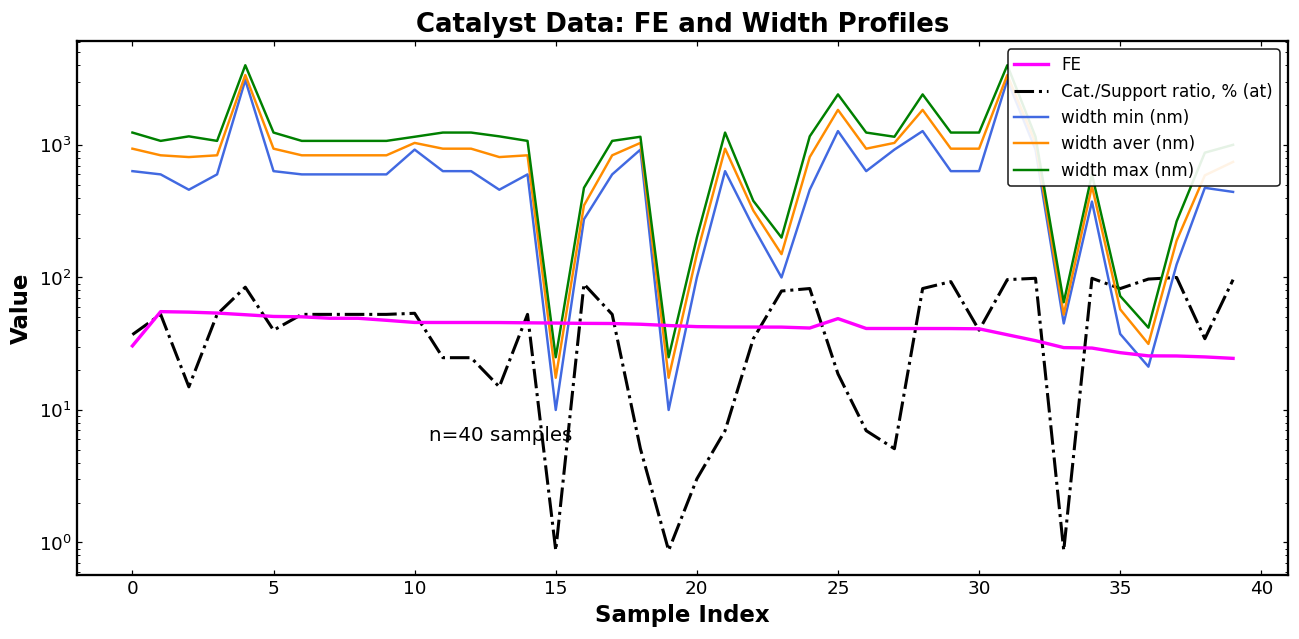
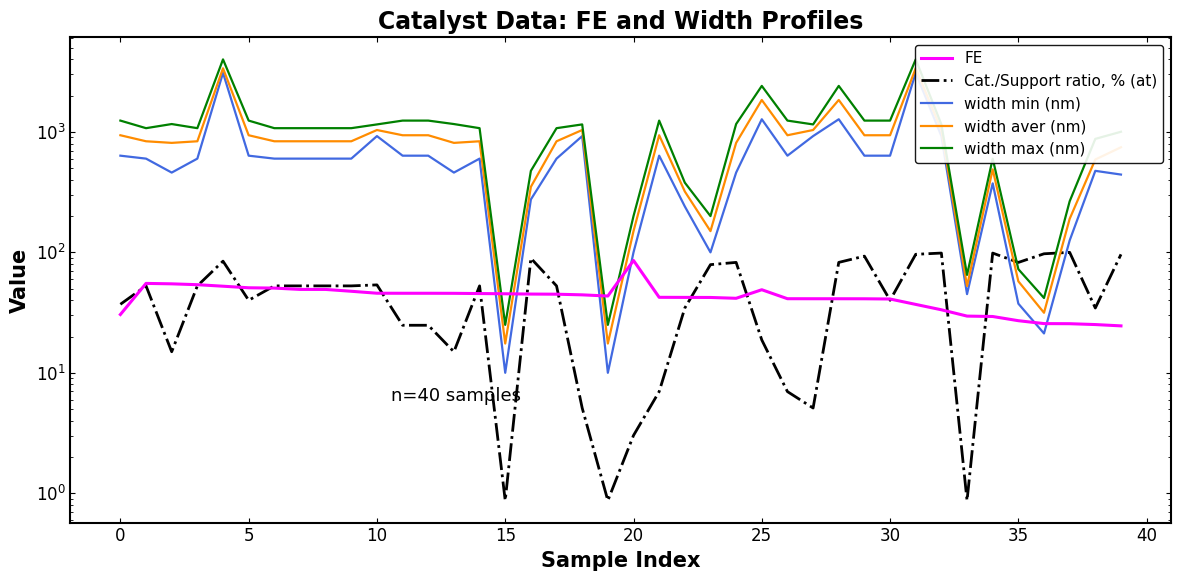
  {
    "FE": {
      "0": 30,
      "5": 51,
      "10": 46,
      "15": 45,
-     "20": 43,
+     "20": 90,
      "25": 49,
      "35": 27
    },
    "Cat./Support ratio, % (at)": {
      "0": 37,
      "5": 40,
      "10": 50,
      "15": 0.9,
      "20": 3,
      "25": 19,
      "35": 80
    },
    "width min (nm)": {
      "0": 600,
      "5": 600,
      "10": 900,
      "20": 100,
      "25": 1300,
      "30": 600,
      "35": 38
    },
    "width aver (nm)": {
      "0": 900,
      "5": 900,
      "10": 1000,
      "15": 18,
      "20": 150,
      "25": 1800,
      "30": 900,
      "35": 60
    },
    "width max (nm)": {
      "0": 1200,
      "5": 1200,
      "10": 1200,
      "15": 25,
      "20": 200,
      "25": 2400,
      "30": 1200,
      "35": 70
    }
  }
